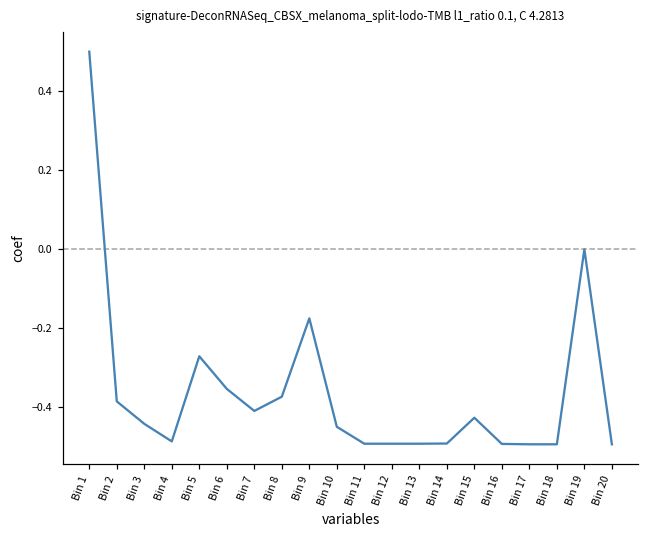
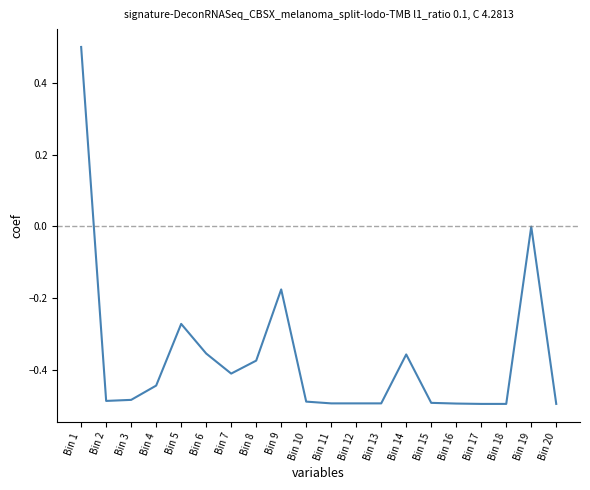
  {
    "Bin 1": 0.50,
-   "Bin 2": -0.39,
-   "Bin 3": -0.44,
-   "Bin 4": -0.49,
+   "Bin 2": -0.49,
+   "Bin 3": -0.48,
+   "Bin 4": -0.44,
    "Bin 5": -0.27,
    "Bin 6": -0.35,
    "Bin 7": -0.41,
    "Bin 8": -0.37,
    "Bin 9": -0.18,
-   "Bin 10": -0.45,
+   "Bin 10": -0.49,
    "Bin 11": -0.49,
    "Bin 12": -0.49,
    "Bin 13": -0.49,
-   "Bin 14": -0.49,
-   "Bin 15": -0.43,
+   "Bin 14": -0.36,
+   "Bin 15": -0.49,
    "Bin 16": -0.49,
    "Bin 17": -0.49,
    "Bin 18": -0.49,
    "Bin 19": 0.00,
    "Bin 20": -0.49
  }
